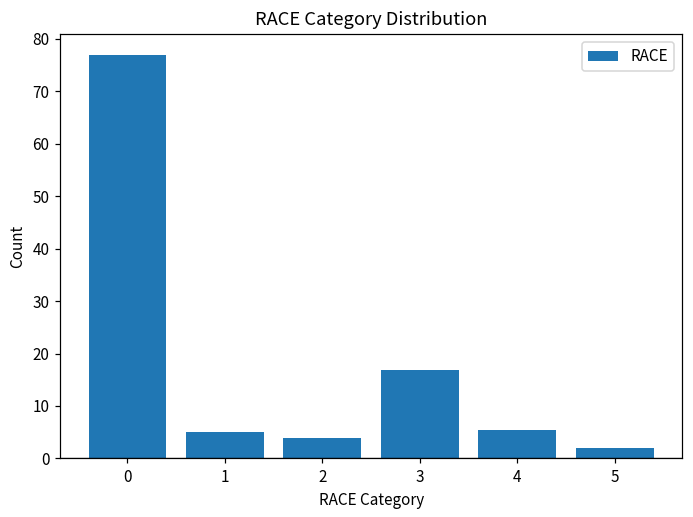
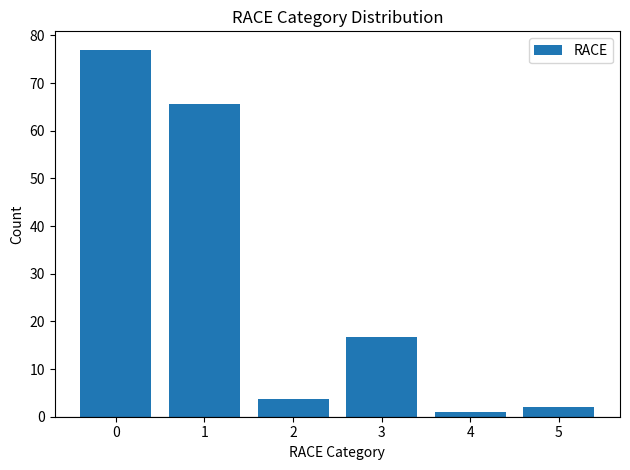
  {
    "0": 77,
-   "1": 5,
+   "1": 66,
    "2": 4,
    "3": 17,
-   "4": 6,
+   "4": 1,
    "5": 2
  }
